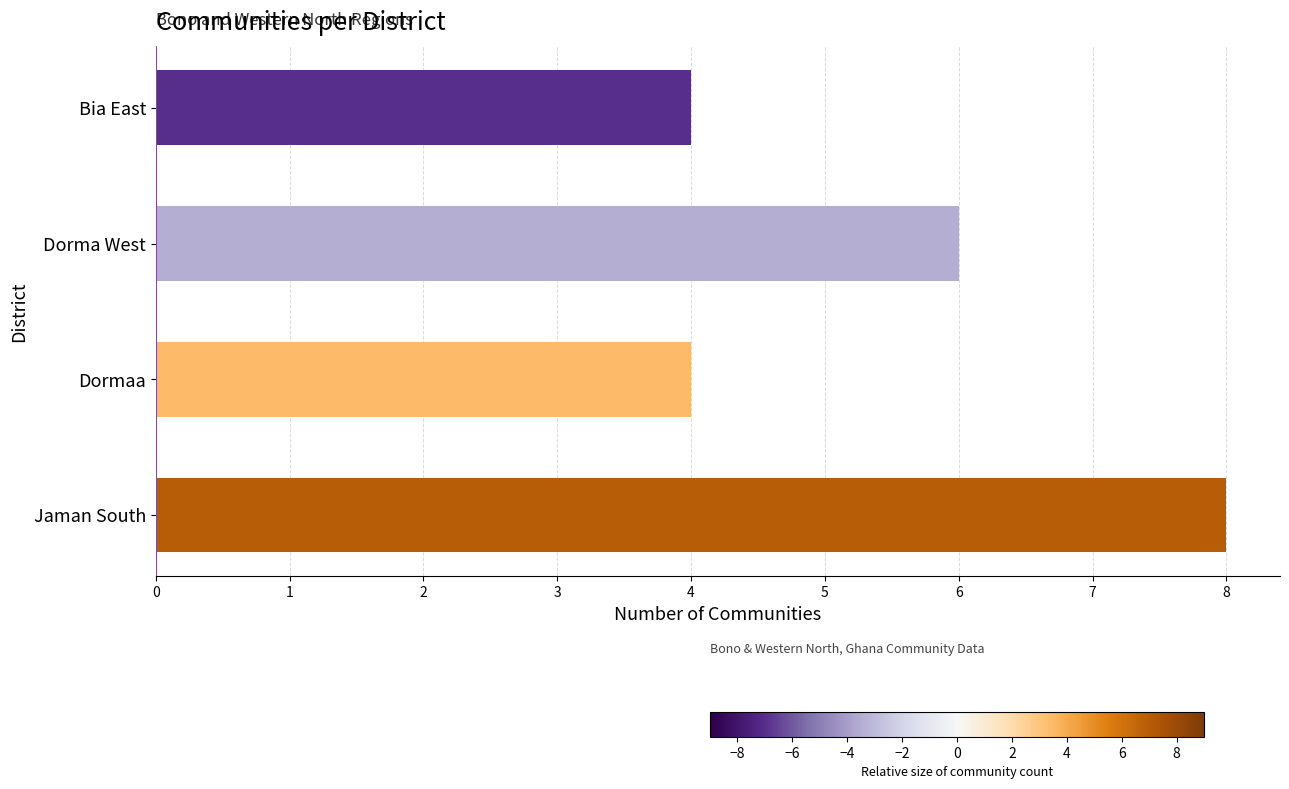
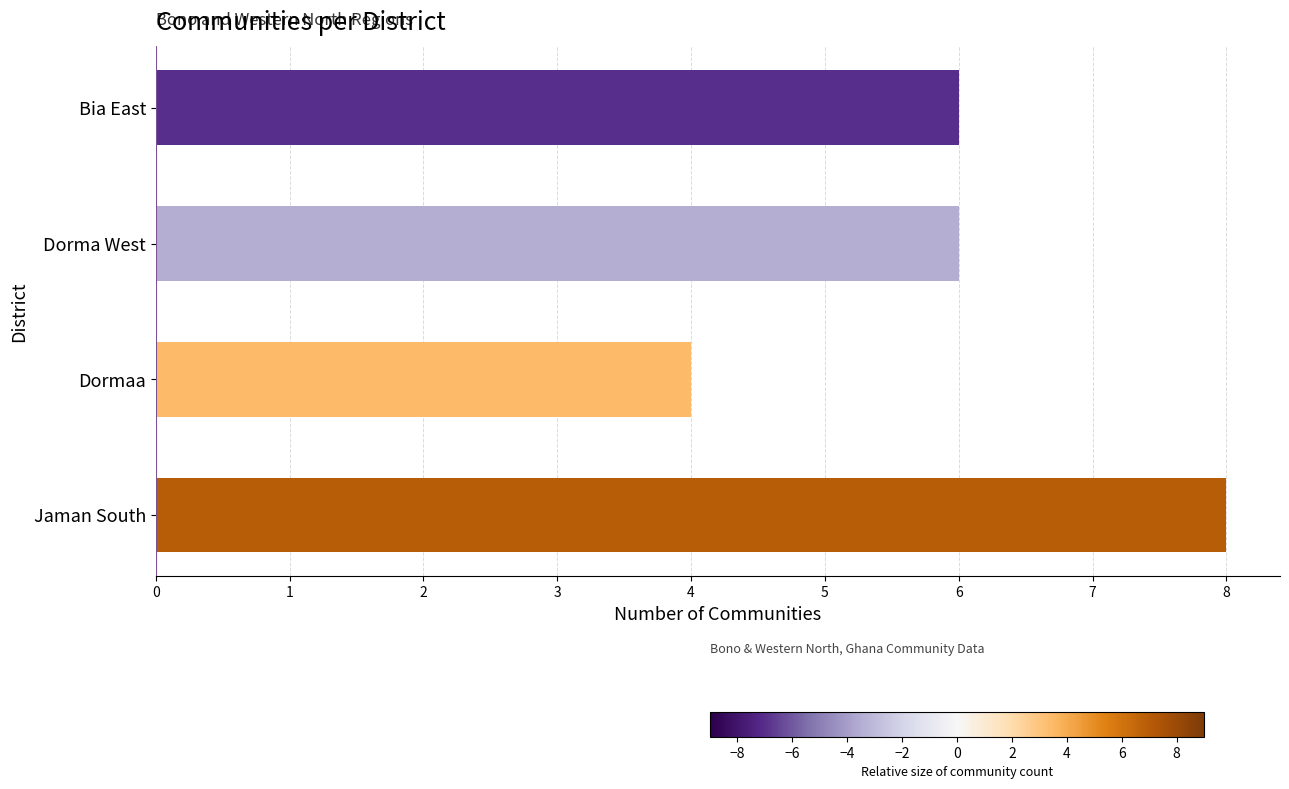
  {
-   "Bia East": 4,
+   "Bia East": 6,
    "Dorma West": 6,
    "Dormaa": 4,
    "Jaman South": 8
  }
